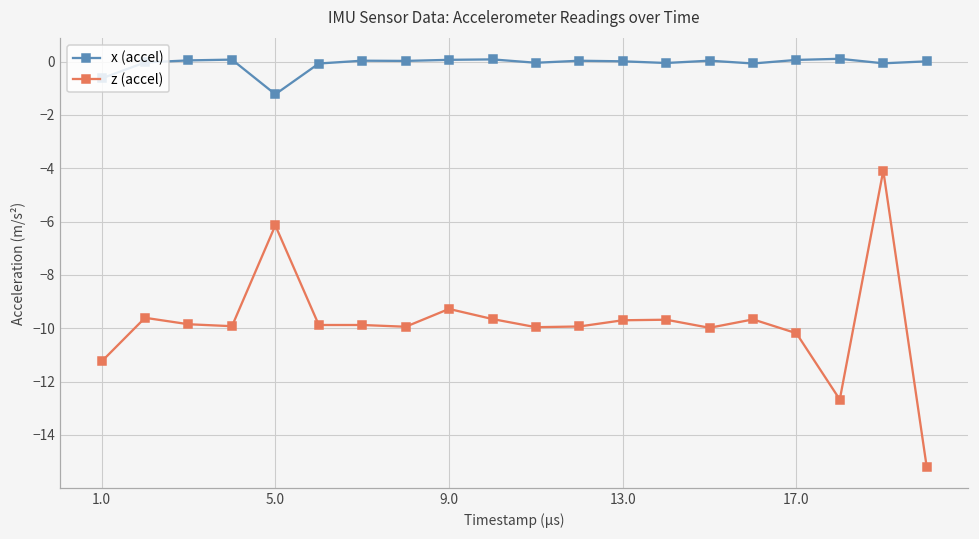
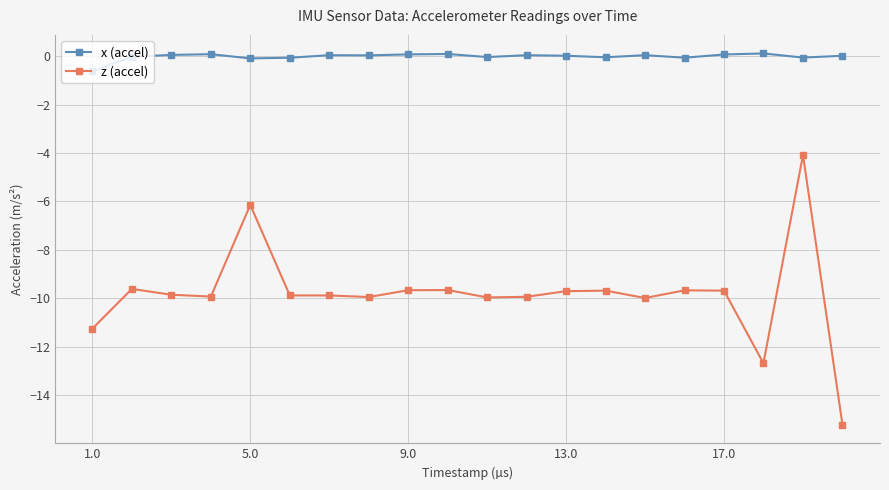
  {
    "x (accel)": {
-     "5.0": -1.2,
+     "5.0": -0.1,
      "9.0": 0.1,
      "13.0": 0.0,
      "17.0": 0.1
    },
    "z (accel)": {
      "1.0": -11.2,
      "5.0": -6.1,
-     "9.0": -9.3,
+     "9.0": -9.7,
      "13.0": -9.7,
-     "17.0": -10.2
+     "17.0": -9.7
    }
  }
